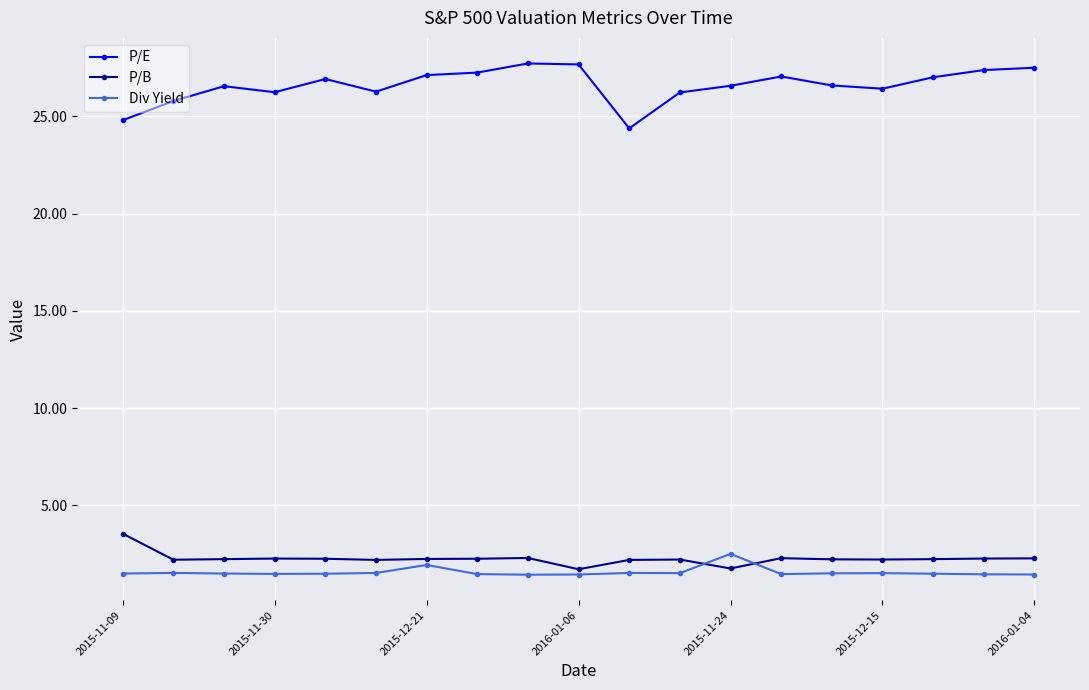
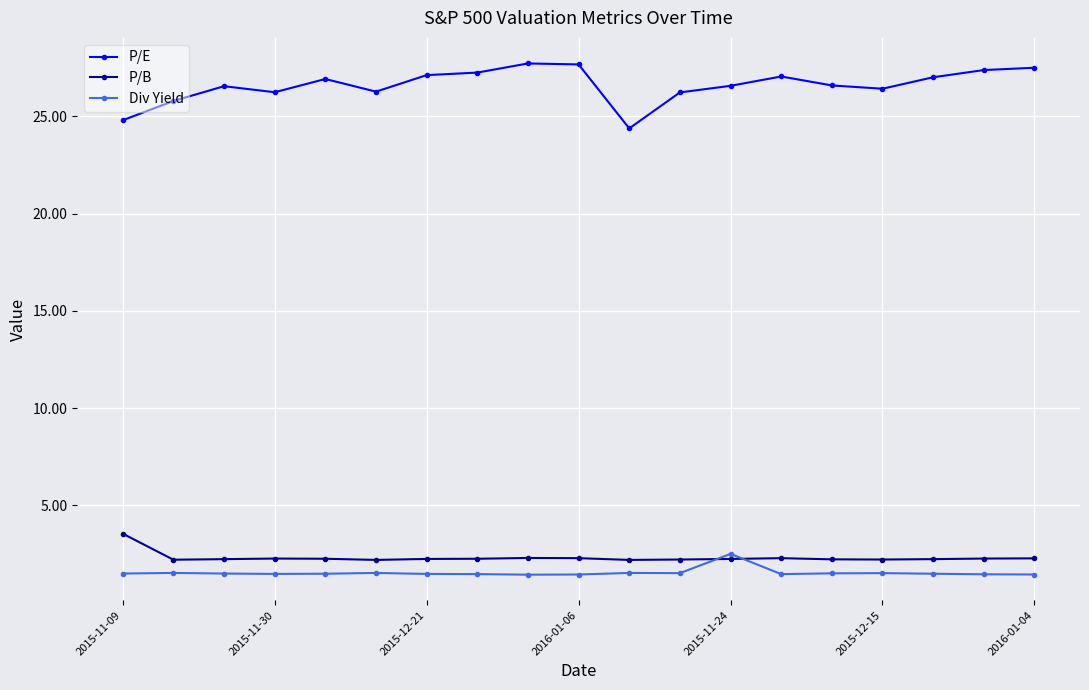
  {
    "P/E": {
      "2015-11-09": 24.8,
      "2015-11-30": 26.2,
      "2015-12-21": 27.1,
      "2016-01-06": 27.7,
      "2015-11-24": 26.6,
      "2015-12-15": 26.4,
      "2016-01-04": 27.5
    },
    "P/B": {
      "2015-11-09": 3.5,
      "2015-11-30": 2.3,
      "2015-12-21": 2.2,
-     "2016-01-06": 1.7,
-     "2015-11-24": 1.8,
+     "2016-01-06": 2.3,
+     "2015-11-24": 2.2,
      "2015-12-15": 2.2,
      "2016-01-04": 2.3
    },
    "Div Yield": {
      "2015-11-09": 1.5,
      "2015-11-30": 1.5,
-     "2015-12-21": 1.9,
+     "2015-12-21": 1.5,
      "2016-01-06": 1.4,
      "2015-11-24": 2.5,
      "2015-12-15": 1.5,
      "2016-01-04": 1.4
    }
  }
